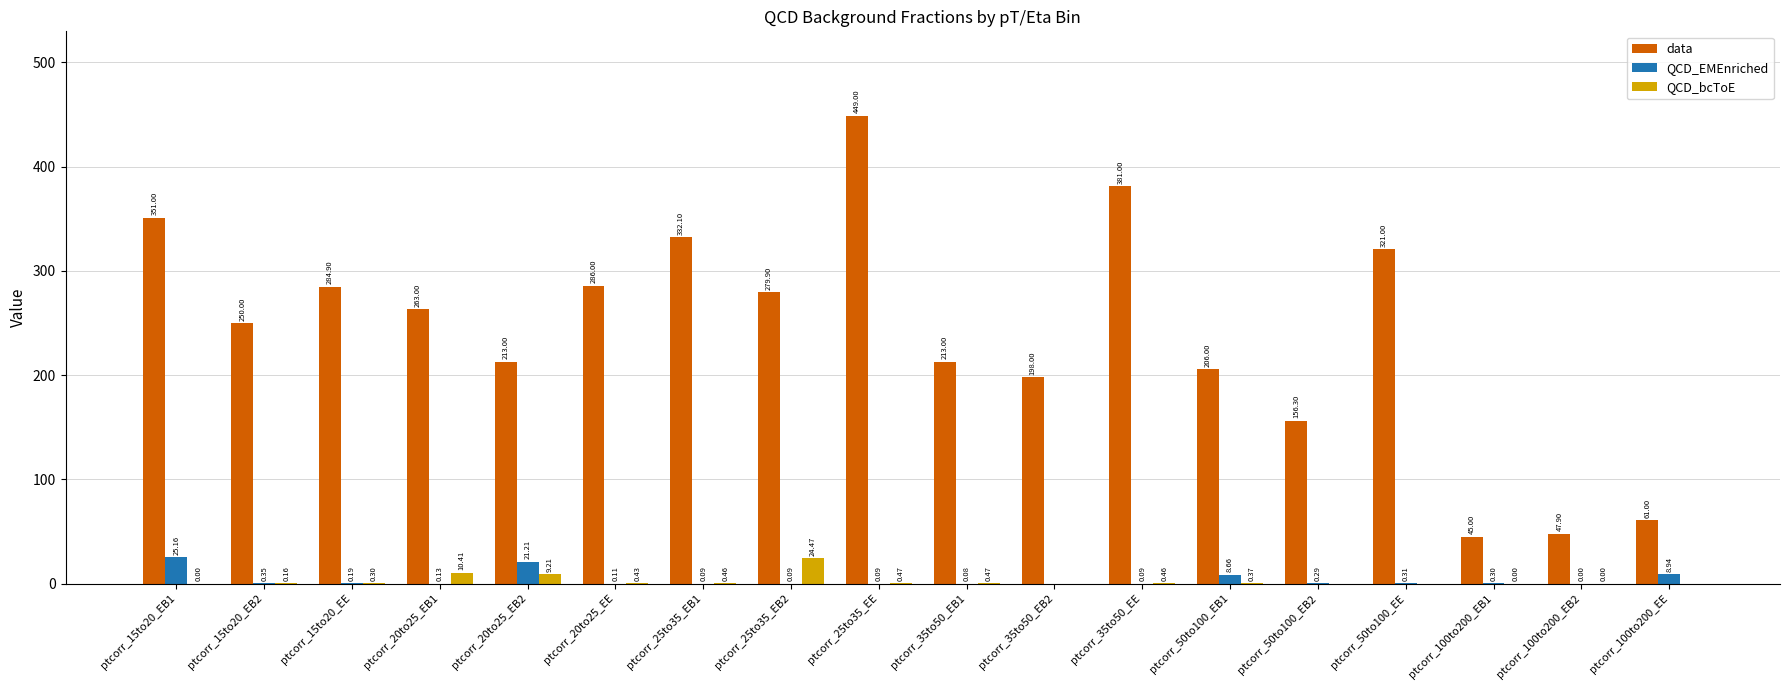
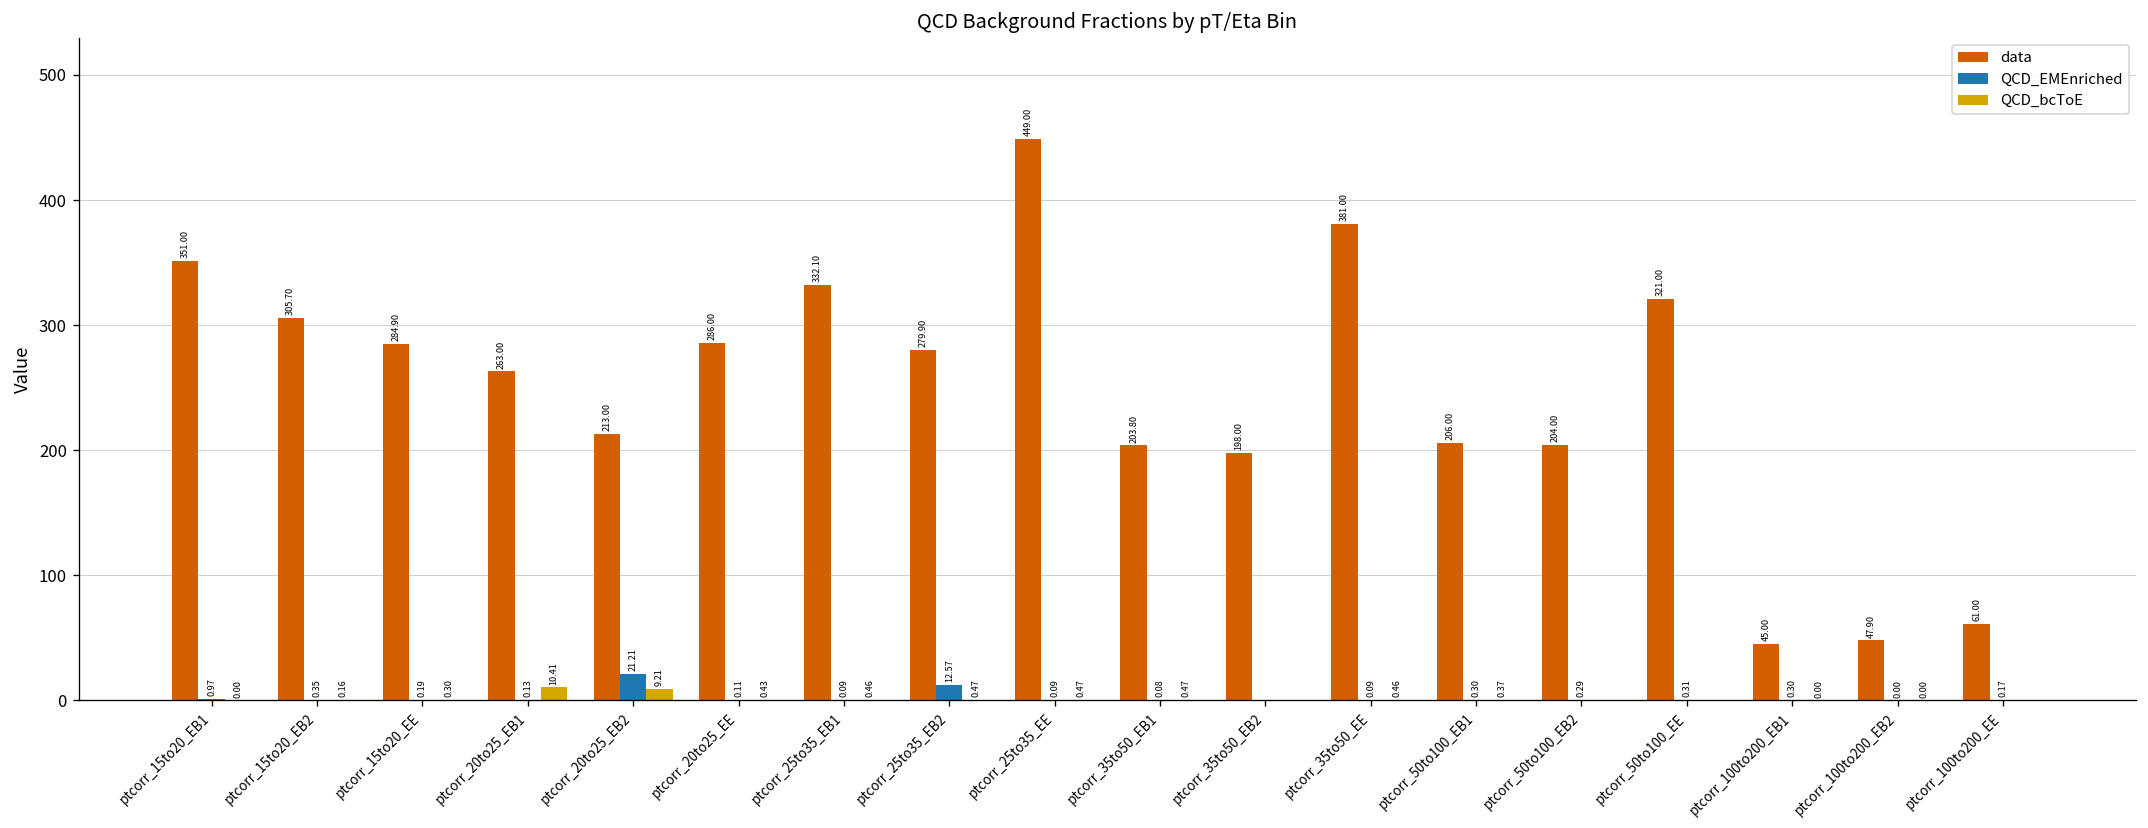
  {
    "data": {
      "ptcorr_15to20_EB1": 351.00,
-     "ptcorr_15to20_EB2": 250.00,
+     "ptcorr_15to20_EB2": 305.70,
      "ptcorr_15to20_EE": 284.90,
      "ptcorr_20to25_EB1": 263.00,
      "ptcorr_20to25_EB2": 213.00,
      "ptcorr_20to25_EE": 286.00,
      "ptcorr_25to35_EB1": 332.10,
      "ptcorr_25to35_EB2": 279.90,
      "ptcorr_25to35_EE": 449.00,
-     "ptcorr_35to50_EB1": 213.00,
+     "ptcorr_35to50_EB1": 203.80,
      "ptcorr_35to50_EB2": 198.00,
      "ptcorr_35to50_EE": 381.00,
      "ptcorr_50to100_EB1": 206.00,
-     "ptcorr_50to100_EB2": 156.30,
+     "ptcorr_50to100_EB2": 204.00,
      "ptcorr_50to100_EE": 321.00,
      "ptcorr_100to200_EB1": 45.00,
      "ptcorr_100to200_EB2": 47.90,
      "ptcorr_100to200_EE": 61.00
    },
    "QCD_EMEnriched": {
-     "ptcorr_15to20_EB1": 25.16,
+     "ptcorr_15to20_EB1": 0.97,
      "ptcorr_15to20_EB2": 0.35,
      "ptcorr_15to20_EE": 0.19,
      "ptcorr_20to25_EB1": 0.13,
      "ptcorr_20to25_EB2": 21.21,
      "ptcorr_20to25_EE": 0.11,
      "ptcorr_25to35_EB1": 0.09,
-     "ptcorr_25to35_EB2": 0.09,
+     "ptcorr_25to35_EB2": 12.57,
      "ptcorr_25to35_EE": 0.09,
      "ptcorr_35to50_EB1": 0.08,
      "ptcorr_35to50_EE": 0.09,
-     "ptcorr_50to100_EB1": 8.66,
+     "ptcorr_50to100_EB1": 0.30,
      "ptcorr_50to100_EB2": 0.29,
      "ptcorr_50to100_EE": 0.31,
      "ptcorr_100to200_EB1": 0.30,
      "ptcorr_100to200_EB2": 0.00,
-     "ptcorr_100to200_EE": 8.94
+     "ptcorr_100to200_EE": 0.17
    },
    "QCD_bcToE": {
      "ptcorr_15to20_EB1": 0.00,
      "ptcorr_15to20_EB2": 0.16,
      "ptcorr_15to20_EE": 0.30,
      "ptcorr_20to25_EB1": 10.41,
      "ptcorr_20to25_EB2": 9.21,
      "ptcorr_20to25_EE": 0.43,
      "ptcorr_25to35_EB1": 0.46,
-     "ptcorr_25to35_EB2": 24.47,
+     "ptcorr_25to35_EB2": 0.47,
      "ptcorr_25to35_EE": 0.47,
      "ptcorr_35to50_EB1": 0.47,
      "ptcorr_35to50_EE": 0.46,
      "ptcorr_50to100_EB1": 0.37,
      "ptcorr_100to200_EB1": 0.00,
      "ptcorr_100to200_EB2": 0.00
    }
  }
